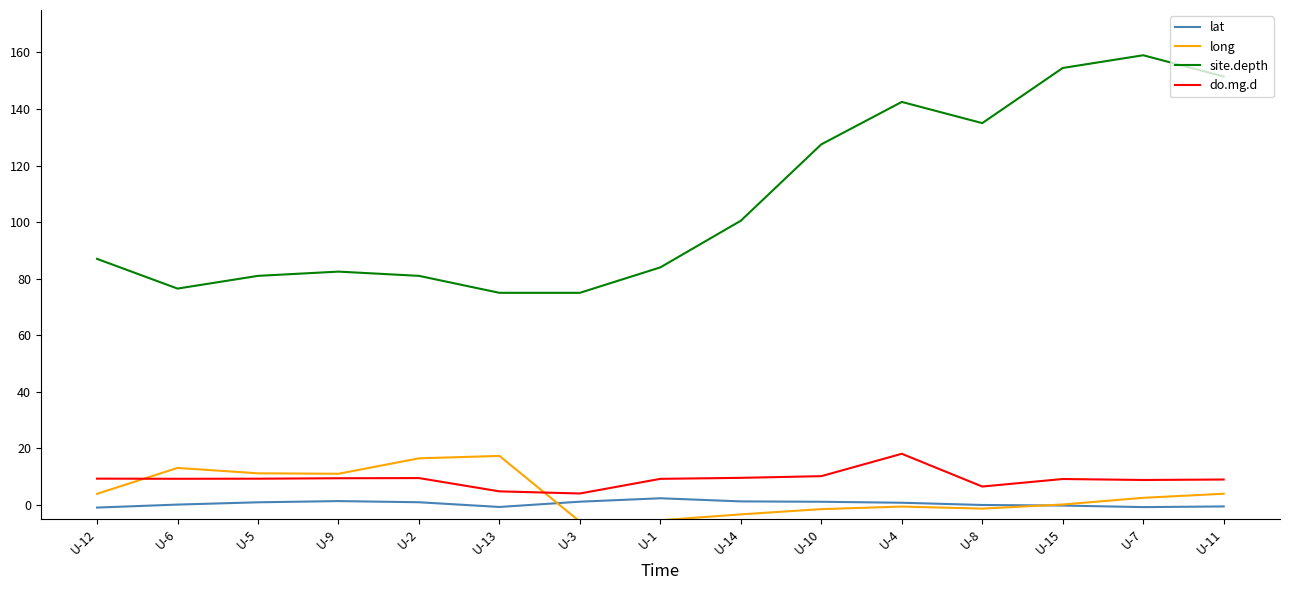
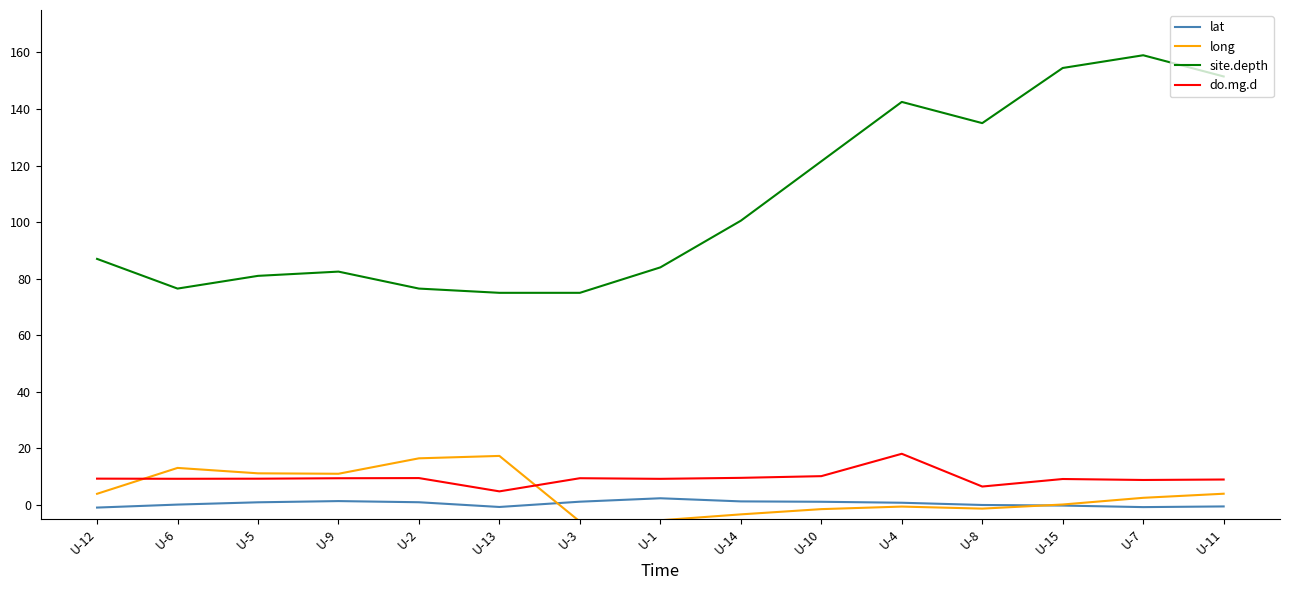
  {
    "lat": {
      "U-12": -1,
      "U-6": 0,
      "U-5": 1,
      "U-9": 1,
      "U-2": 1,
      "U-13": -1,
      "U-3": 1,
      "U-1": 2,
      "U-14": 1,
      "U-10": 1,
      "U-4": 1,
      "U-8": 0,
      "U-7": -1,
      "U-11": -1
    },
    "long": {
      "U-12": 4,
      "U-6": 13,
      "U-5": 11,
      "U-9": 11,
      "U-2": 16,
      "U-13": 17,
      "U-1": -5,
      "U-14": -3,
      "U-10": -1,
      "U-4": -1,
      "U-8": -1,
      "U-7": 3,
      "U-11": 4
    },
    "site.depth": {
      "U-12": 87,
      "U-6": 77,
      "U-5": 81,
      "U-9": 83,
-     "U-2": 81,
+     "U-2": 77,
      "U-13": 75,
      "U-3": 75,
      "U-1": 84,
      "U-14": 101,
-     "U-10": 128,
+     "U-10": 122,
      "U-4": 143,
      "U-8": 135,
      "U-15": 155,
      "U-7": 159
    },
    "do.mg.d": {
      "U-12": 9,
      "U-6": 9,
      "U-5": 9,
      "U-9": 9,
      "U-2": 10,
      "U-13": 5,
-     "U-3": 4,
+     "U-3": 9,
      "U-1": 9,
      "U-14": 10,
      "U-10": 10,
      "U-4": 18,
      "U-8": 7,
      "U-15": 9,
      "U-7": 9,
      "U-11": 9
    }
  }
